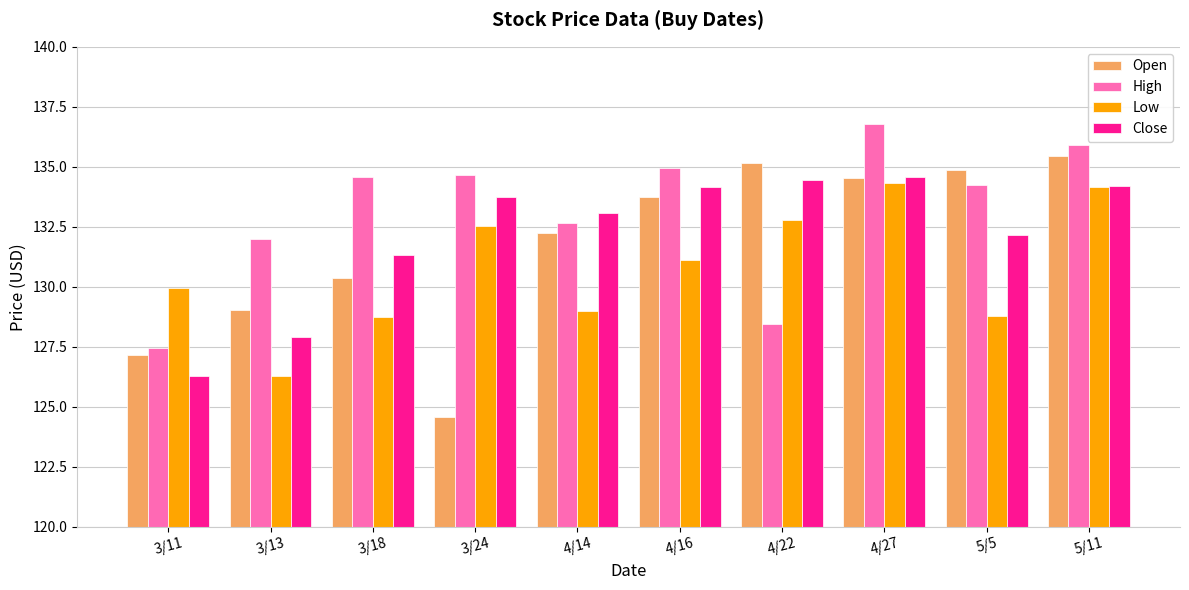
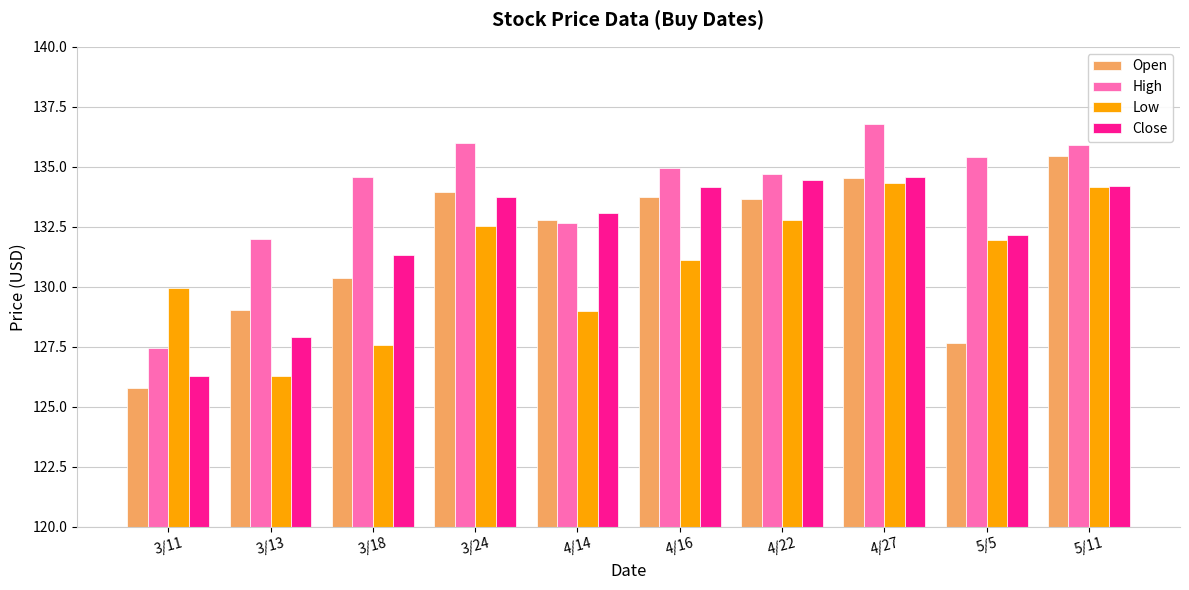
  {
    "Open": {
-     "3/11": 127.2,
+     "3/11": 125.8,
      "3/13": 129.0,
      "3/18": 130.4,
-     "3/24": 124.6,
-     "4/14": 132.3,
+     "3/24": 134.0,
+     "4/14": 132.8,
      "4/16": 133.8,
-     "4/22": 135.1,
+     "4/22": 133.7,
      "4/27": 134.5,
-     "5/5": 134.9,
+     "5/5": 127.6,
      "5/11": 135.4
    },
    "High": {
      "3/11": 127.5,
      "3/13": 132.0,
      "3/18": 134.6,
-     "3/24": 134.7,
+     "3/24": 136.0,
      "4/14": 132.6,
      "4/16": 134.9,
-     "4/22": 128.4,
+     "4/22": 134.7,
      "4/27": 136.8,
-     "5/5": 134.2,
+     "5/5": 135.4,
      "5/11": 135.9
    },
    "Low": {
      "3/11": 129.9,
      "3/13": 126.3,
-     "3/18": 128.8,
+     "3/18": 127.6,
      "3/24": 132.5,
      "4/14": 129.0,
      "4/16": 131.1,
      "4/22": 132.8,
      "4/27": 134.3,
-     "5/5": 128.8,
+     "5/5": 131.9,
      "5/11": 134.1
    },
    "Close": {
      "3/11": 126.3,
      "3/13": 127.9,
      "3/18": 131.3,
      "3/24": 133.7,
      "4/14": 133.1,
      "4/16": 134.1,
      "4/22": 134.4,
      "4/27": 134.6,
      "5/5": 132.2,
      "5/11": 134.2
    }
  }
